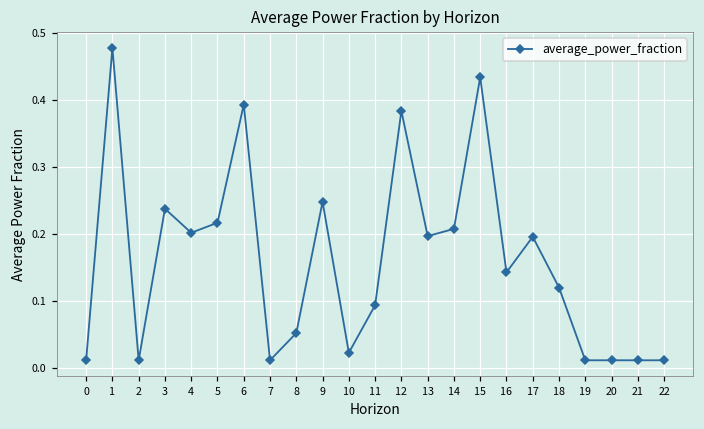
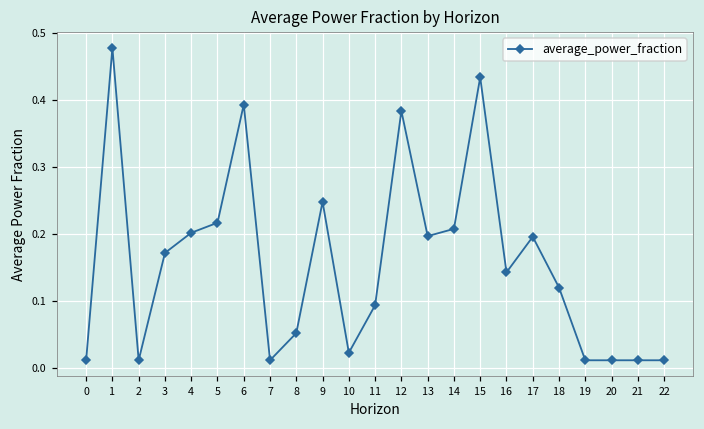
  {
    "0": 0.01,
    "1": 0.48,
    "2": 0.01,
-   "3": 0.24,
+   "3": 0.17,
    "4": 0.20,
    "5": 0.22,
    "6": 0.39,
    "7": 0.01,
    "8": 0.05,
    "9": 0.25,
    "10": 0.02,
    "11": 0.09,
    "12": 0.38,
    "13": 0.20,
    "14": 0.21,
    "15": 0.43,
    "16": 0.14,
    "17": 0.20,
    "18": 0.12,
    "19": 0.01,
    "20": 0.01,
    "21": 0.01,
    "22": 0.01
  }
